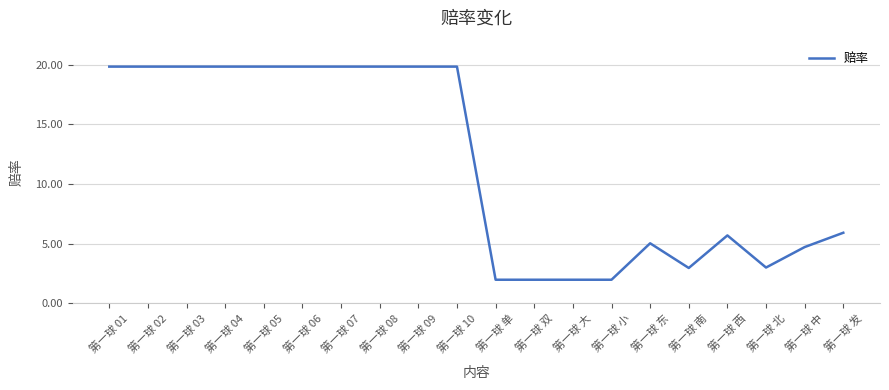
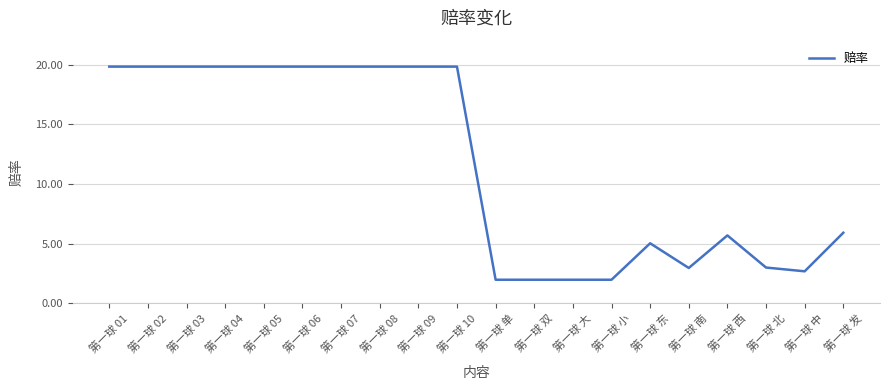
  {
    "第一球 01": 19.8,
    "第一球 02": 19.8,
    "第一球 03": 19.8,
    "第一球 04": 19.8,
    "第一球 05": 19.8,
    "第一球 06": 19.8,
    "第一球 07": 19.8,
    "第一球 08": 19.8,
    "第一球 09": 19.8,
    "第一球 10": 19.8,
    "第一球 单": 2.0,
    "第一球 双": 2.0,
    "第一球 大": 2.0,
    "第一球 小": 2.0,
    "第一球 东": 5.0,
    "第一球 南": 3.0,
    "第一球 西": 5.7,
    "第一球 北": 3.0,
-   "第一球 中": 4.7,
+   "第一球 中": 2.7,
    "第一球 发": 5.9
  }
